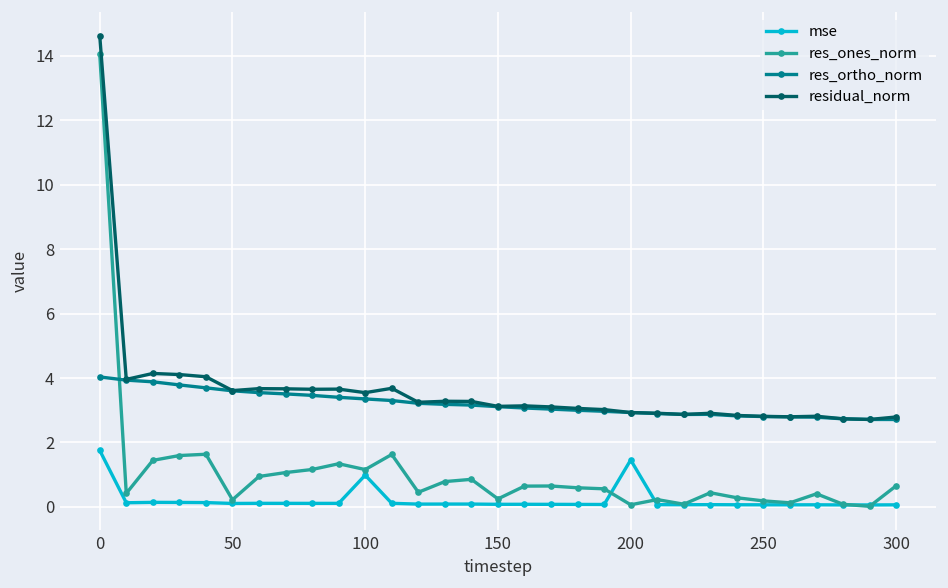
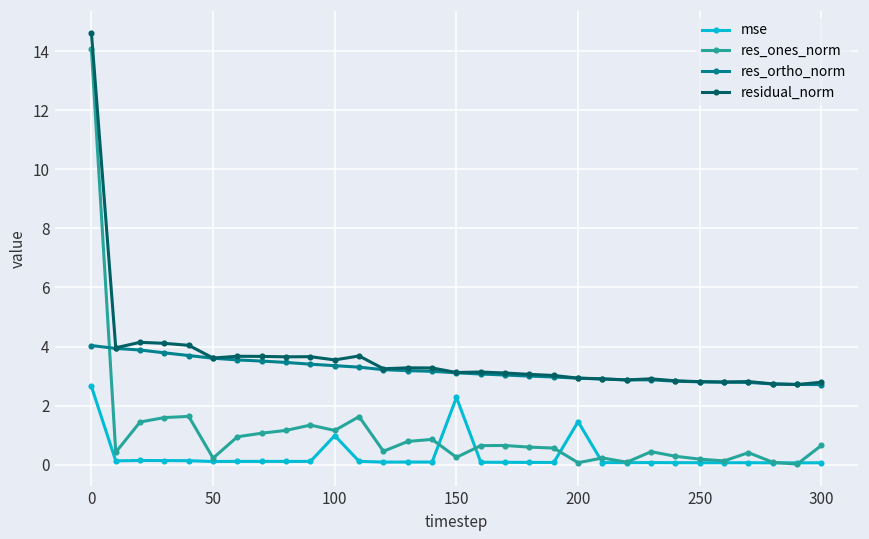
  {
    "mse": {
-     "0": 1.8,
+     "0": 2.6,
      "50": 0.1,
      "100": 1.0,
-     "150": 0.1,
+     "150": 2.3,
      "200": 1.5,
      "250": 0.1,
      "300": 0.1
    }
  }
